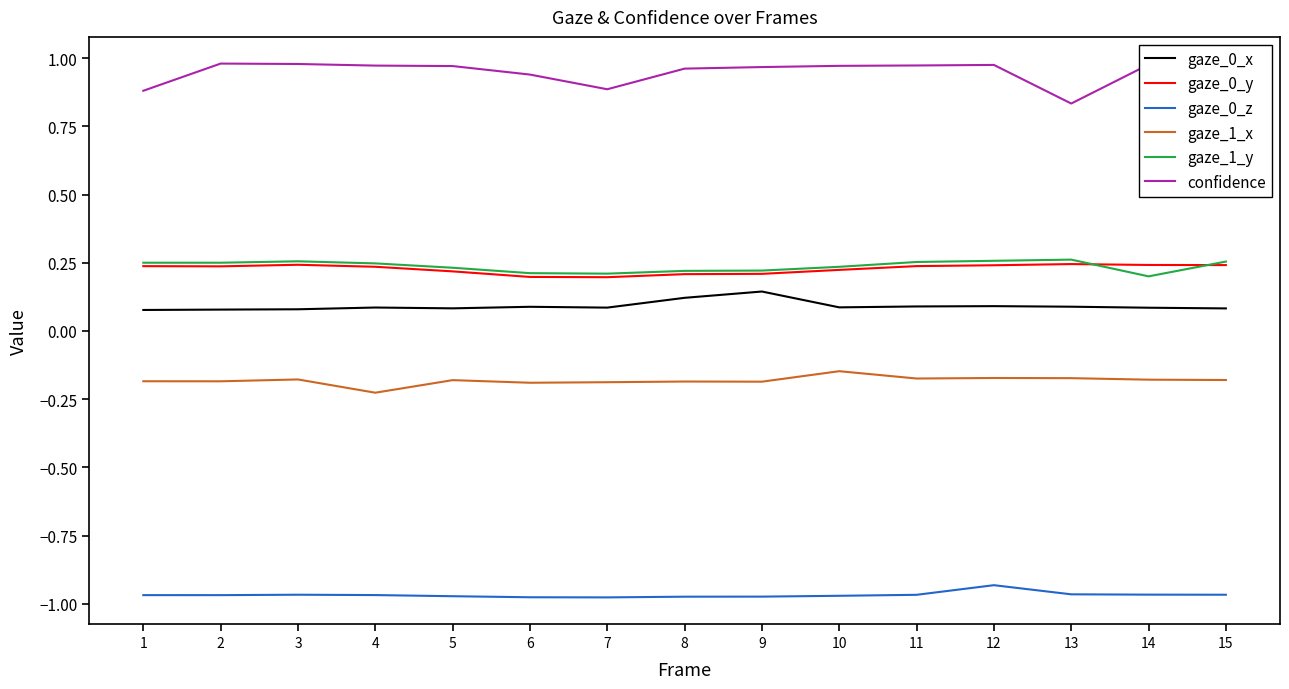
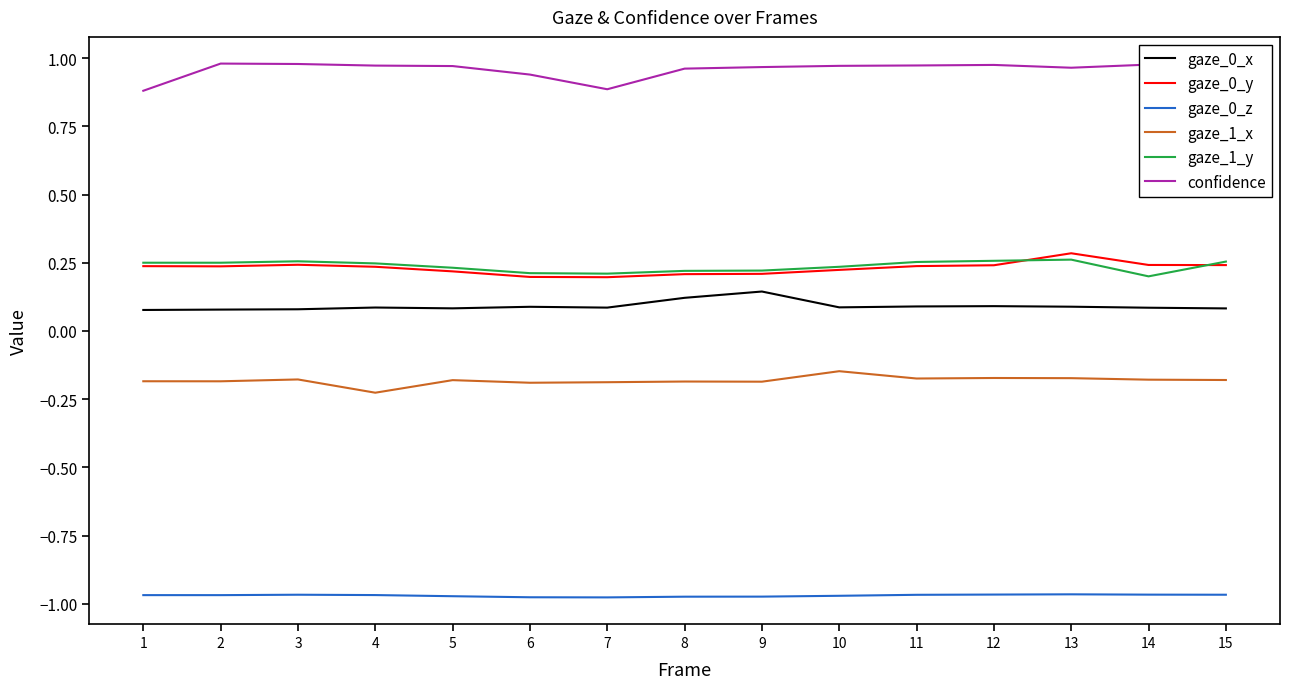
  {
    "gaze_0_x": {
      "1": 0.08,
      "2": 0.08,
      "3": 0.08,
      "4": 0.09,
      "5": 0.08,
      "6": 0.09,
      "7": 0.09,
      "8": 0.12,
      "9": 0.14,
      "10": 0.09,
      "11": 0.09,
      "12": 0.09,
      "13": 0.09,
      "14": 0.09,
      "15": 0.08
    },
    "gaze_0_y": {
      "1": 0.24,
      "2": 0.24,
      "3": 0.24,
      "4": 0.24,
      "5": 0.22,
      "6": 0.20,
      "7": 0.20,
      "8": 0.21,
      "9": 0.21,
      "10": 0.22,
      "11": 0.24,
      "12": 0.24,
-     "13": 0.25,
+     "13": 0.28,
      "14": 0.24,
      "15": 0.24
    },
    "gaze_0_z": {
      "1": -0.97,
      "2": -0.97,
      "3": -0.97,
      "4": -0.97,
      "5": -0.97,
      "6": -0.98,
      "7": -0.98,
      "8": -0.97,
      "9": -0.97,
      "10": -0.97,
      "11": -0.97,
-     "12": -0.93,
+     "12": -0.97,
      "13": -0.97,
      "14": -0.97,
      "15": -0.97
    },
    "gaze_1_x": {
      "1": -0.18,
      "2": -0.18,
      "3": -0.18,
      "4": -0.23,
      "5": -0.18,
      "6": -0.19,
      "7": -0.19,
      "8": -0.19,
      "9": -0.19,
      "10": -0.15,
      "11": -0.17,
      "12": -0.17,
      "13": -0.17,
      "14": -0.18,
      "15": -0.18
    },
    "gaze_1_y": {
      "1": 0.25,
      "2": 0.25,
      "3": 0.26,
      "4": 0.25,
      "5": 0.23,
      "6": 0.21,
      "7": 0.21,
      "8": 0.22,
      "9": 0.22,
      "10": 0.24,
      "11": 0.25,
      "12": 0.26,
      "13": 0.26,
      "14": 0.20,
      "15": 0.25
    },
    "confidence": {
      "1": 0.88,
      "2": 0.98,
      "3": 0.98,
      "4": 0.97,
      "5": 0.97,
      "6": 0.94,
      "7": 0.89,
      "8": 0.96,
      "9": 0.97,
      "10": 0.97,
      "11": 0.97,
      "12": 0.97,
-     "13": 0.83
+     "13": 0.96
    }
  }
